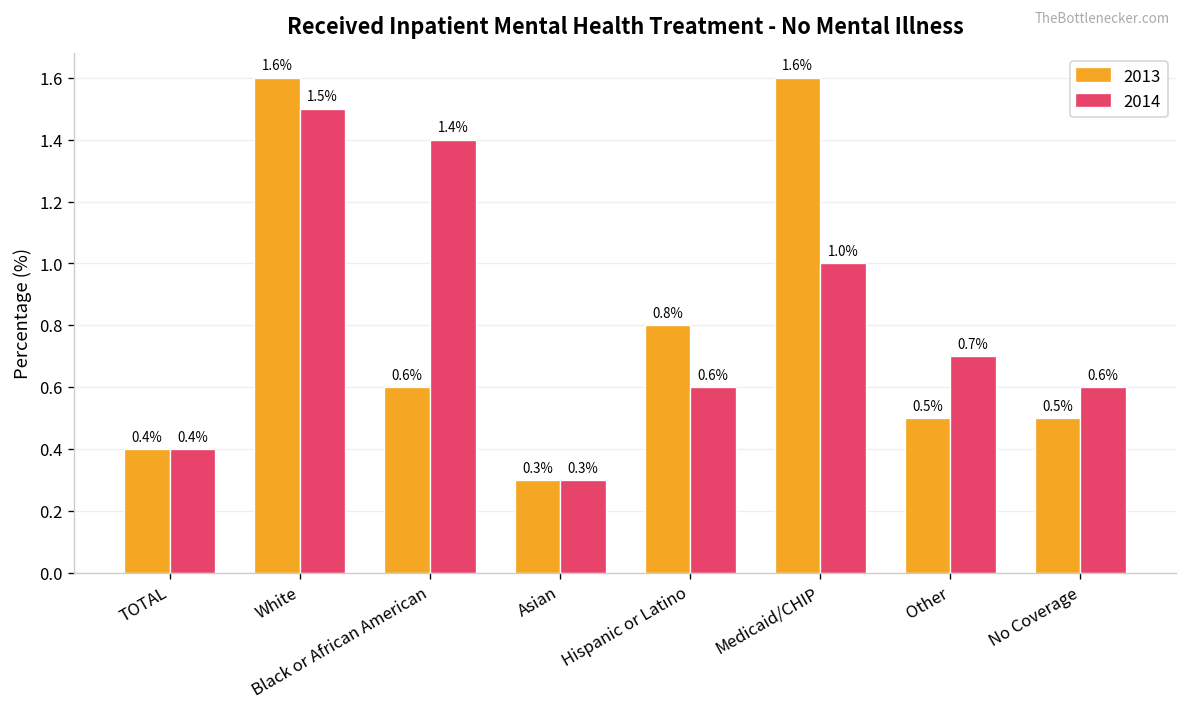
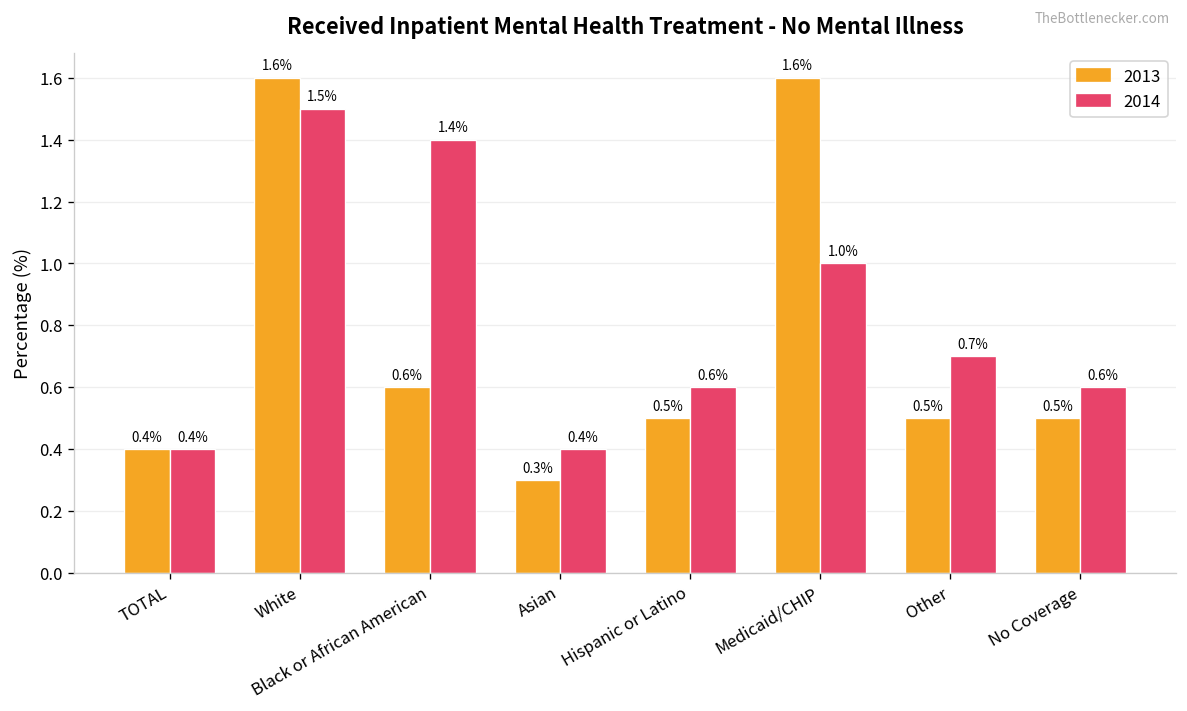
  {
    "2013": {
      "TOTAL": "0.4%",
      "White": "1.6%",
      "Black or African American": "0.6%",
      "Asian": "0.3%",
-     "Hispanic or Latino": "0.8%",
+     "Hispanic or Latino": "0.5%",
      "Medicaid/CHIP": "1.6%",
      "Other": "0.5%",
      "No Coverage": "0.5%"
    },
    "2014": {
      "TOTAL": "0.4%",
      "White": "1.5%",
      "Black or African American": "1.4%",
-     "Asian": "0.3%",
+     "Asian": "0.4%",
      "Hispanic or Latino": "0.6%",
      "Medicaid/CHIP": "1.0%",
      "Other": "0.7%",
      "No Coverage": "0.6%"
    }
  }
